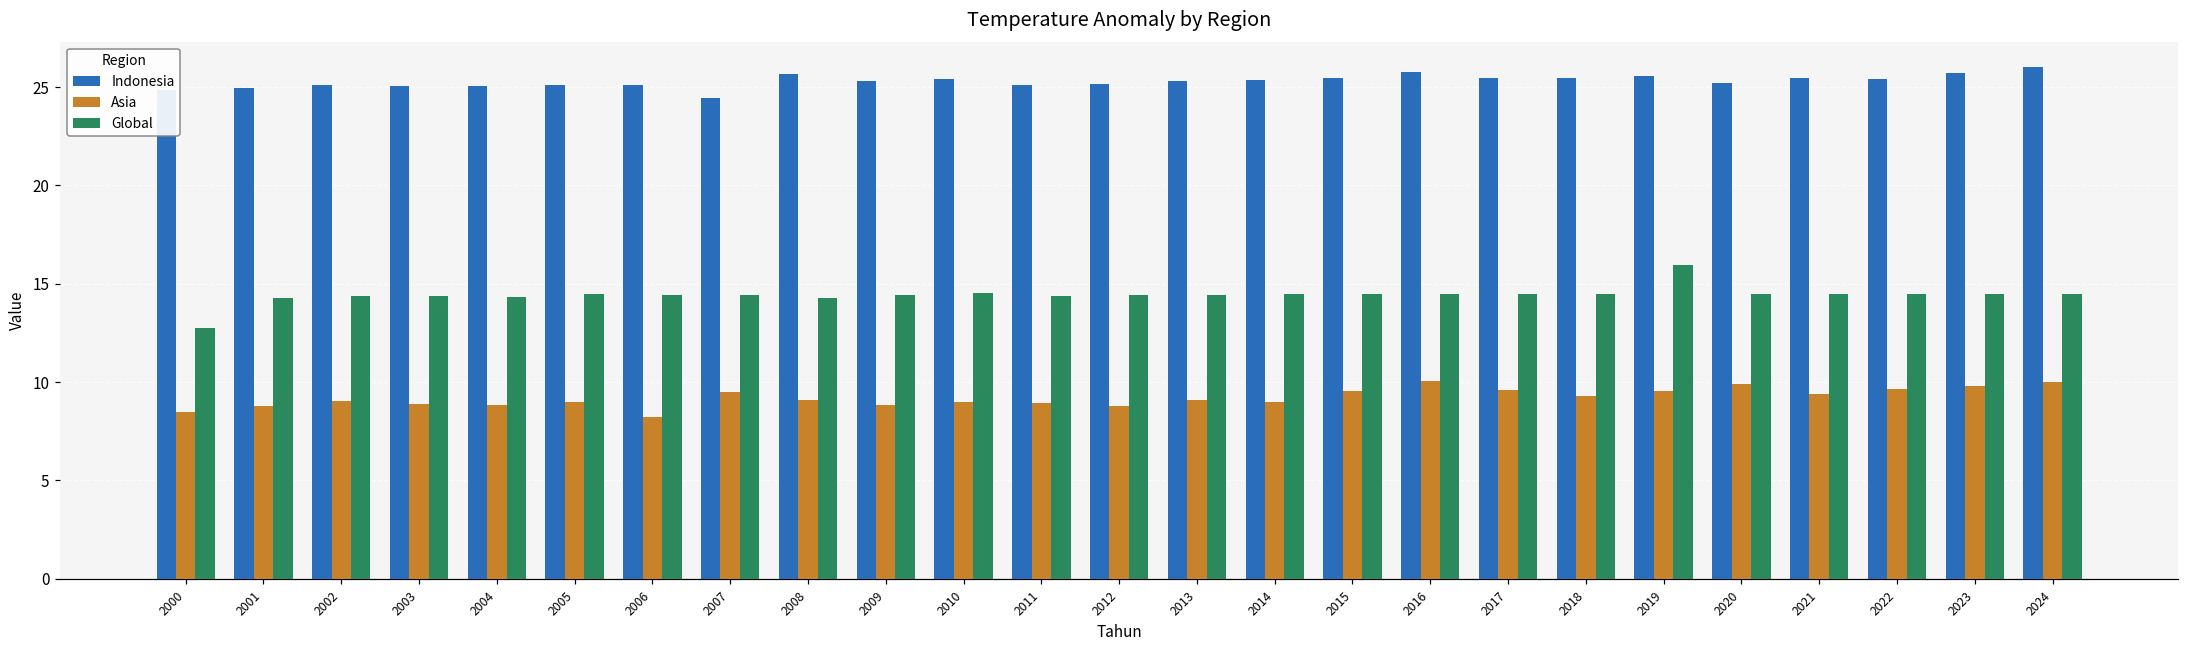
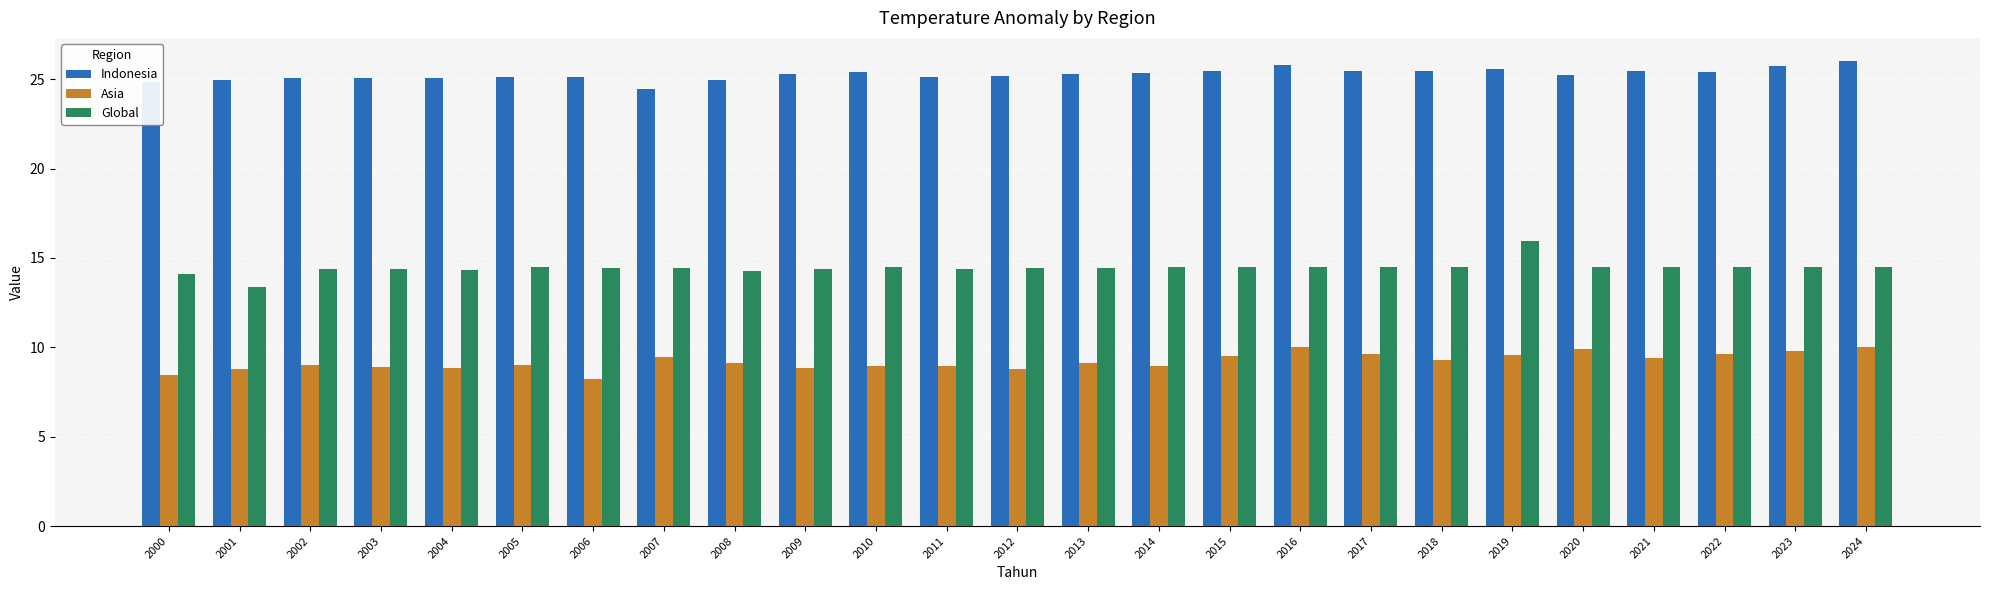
  {
    "Indonesia": {
      "2001": 24.9,
      "2002": 25.1,
      "2003": 25.1,
      "2004": 25.1,
      "2005": 25.1,
      "2006": 25.1,
      "2007": 24.4,
-     "2008": 25.7,
+     "2008": 24.9,
      "2009": 25.3,
      "2010": 25.4,
      "2011": 25.1,
      "2012": 25.2,
      "2013": 25.3,
      "2014": 25.3,
      "2015": 25.5,
      "2016": 25.8,
      "2017": 25.4,
      "2018": 25.4,
      "2019": 25.6,
      "2020": 25.2,
      "2021": 25.5,
      "2022": 25.4,
      "2023": 25.7,
      "2024": 26.0
    },
    "Asia": {
      "2000": 8.5,
      "2001": 8.8,
      "2002": 9.0,
      "2003": 8.9,
      "2004": 8.9,
      "2005": 9.0,
      "2006": 8.2,
      "2007": 9.5,
      "2008": 9.1,
      "2009": 8.8,
      "2010": 9.0,
      "2011": 8.9,
      "2012": 8.8,
      "2013": 9.1,
      "2014": 9.0,
      "2015": 9.5,
      "2016": 10.0,
      "2017": 9.6,
      "2018": 9.3,
      "2019": 9.6,
      "2020": 9.9,
      "2021": 9.4,
      "2022": 9.6,
      "2023": 9.8,
      "2024": 10.0
    },
    "Global": {
-     "2000": 12.8,
-     "2001": 14.3,
+     "2000": 14.1,
+     "2001": 13.4,
      "2002": 14.4,
      "2003": 14.4,
      "2004": 14.3,
      "2005": 14.5,
      "2006": 14.4,
      "2007": 14.4,
      "2008": 14.3,
      "2009": 14.4,
      "2010": 14.5,
      "2011": 14.4,
      "2012": 14.4,
      "2013": 14.4,
      "2014": 14.5,
      "2015": 14.5,
      "2016": 14.5,
      "2017": 14.5,
      "2018": 14.5,
      "2019": 15.9,
      "2020": 14.5,
      "2021": 14.5,
      "2022": 14.5,
      "2023": 14.5,
      "2024": 14.5
    }
  }
